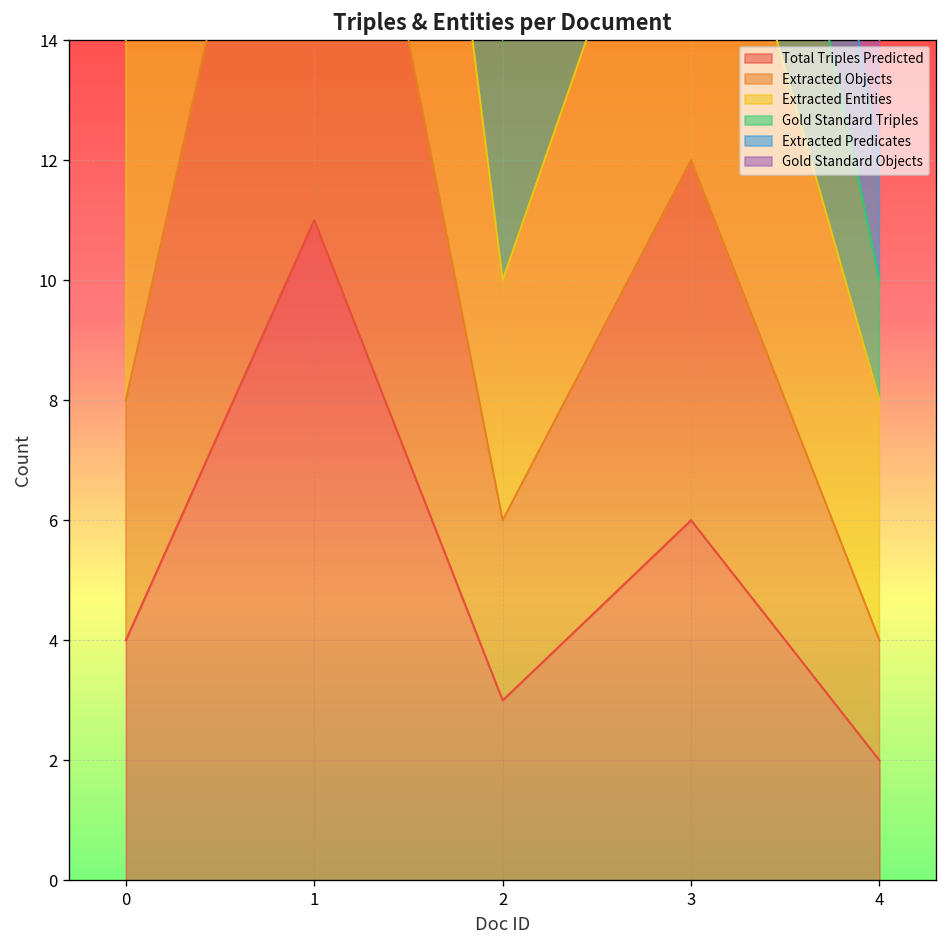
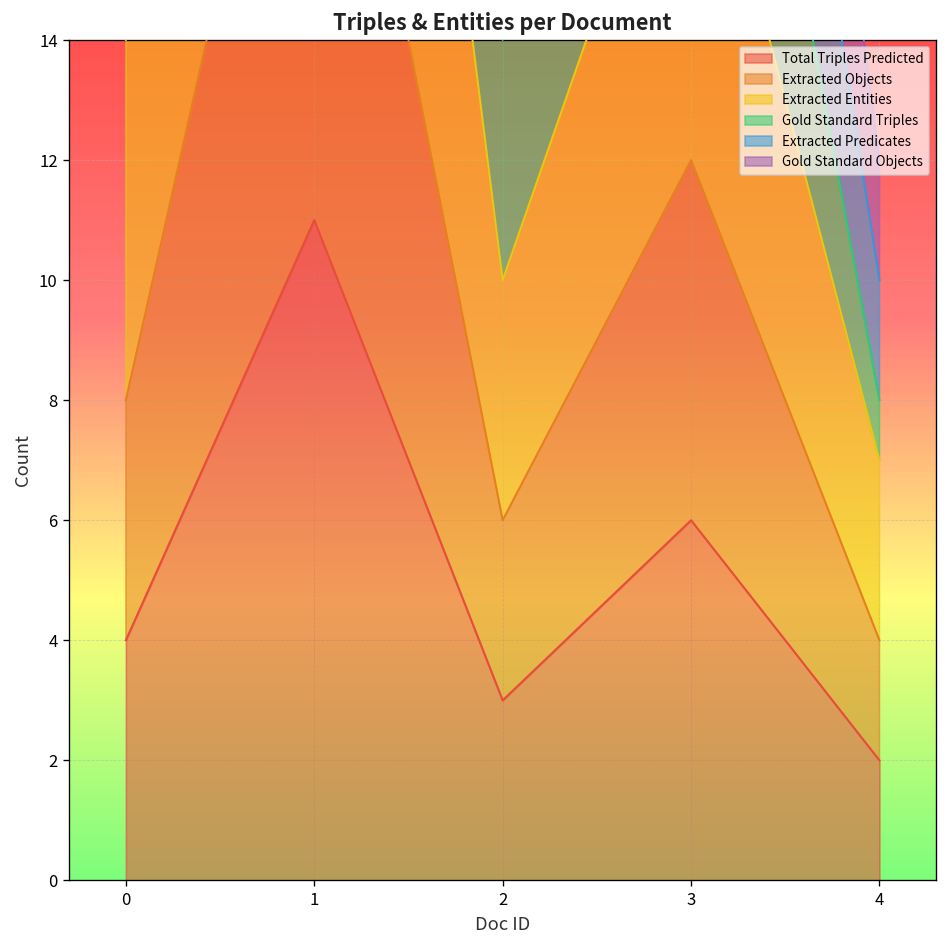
  {
    "Extracted Entities": {
      "0": 6,
      "2": 4,
-     "4": 4
+     "4": 3
    },
    "Gold Standard Triples": {
      "2": 4,
-     "4": 2
+     "4": 1
    }
  }
